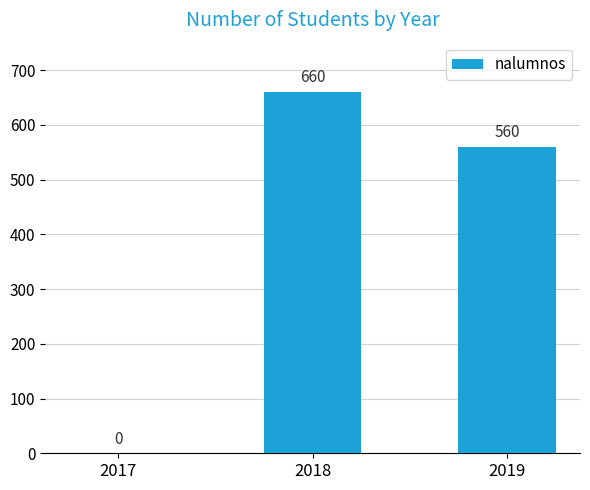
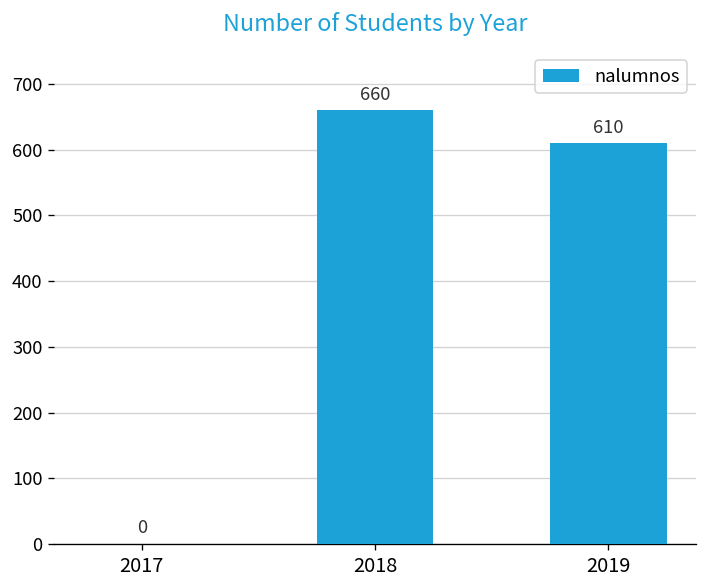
  {
    "2017": 0,
    "2018": 660,
-   "2019": 560
+   "2019": 610
  }
